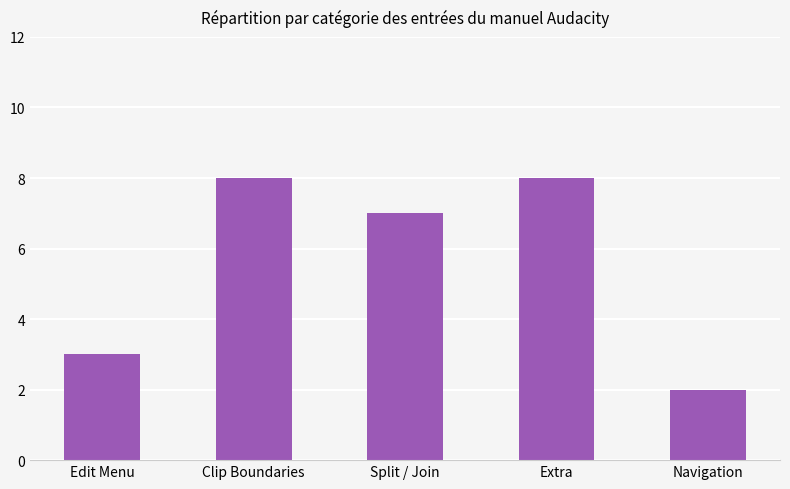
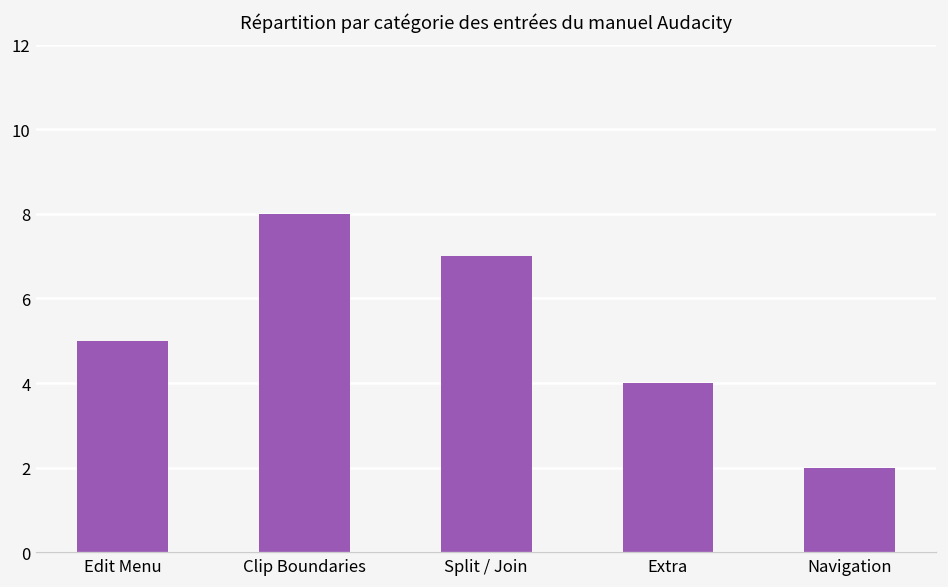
  {
-   "Edit Menu": 3,
+   "Edit Menu": 5,
    "Clip Boundaries": 8,
    "Split / Join": 7,
-   "Extra": 8,
+   "Extra": 4,
    "Navigation": 2
  }
